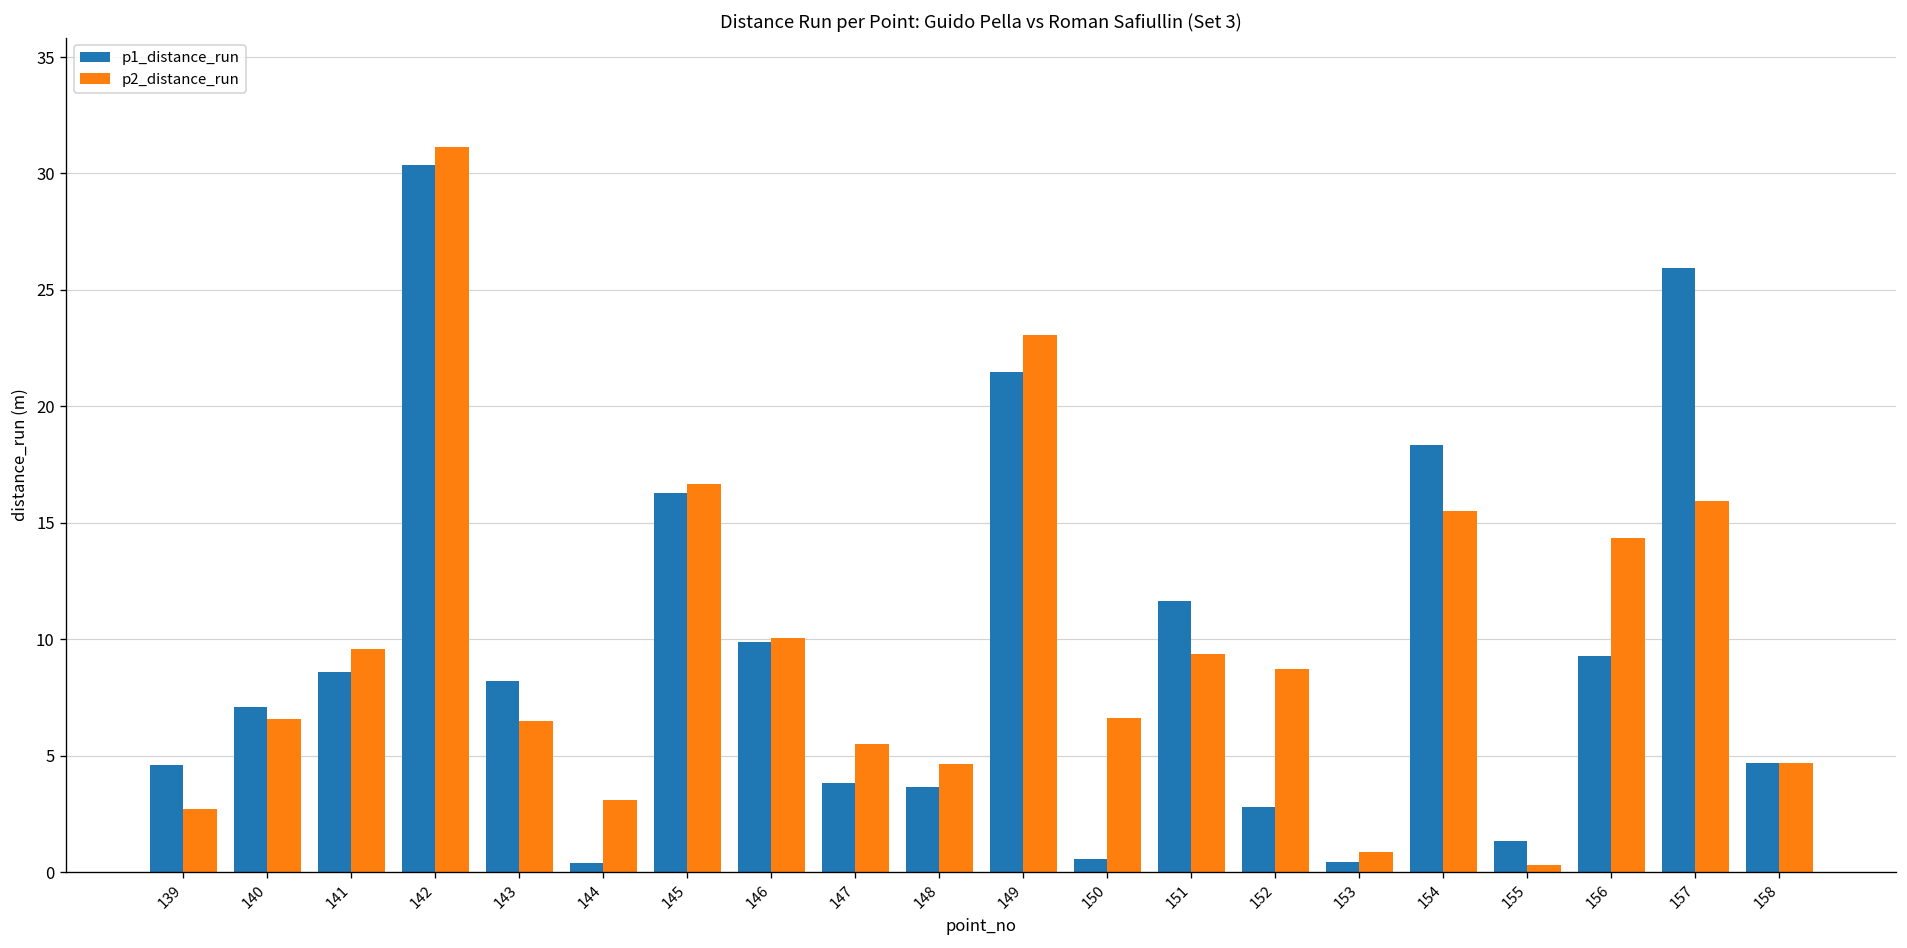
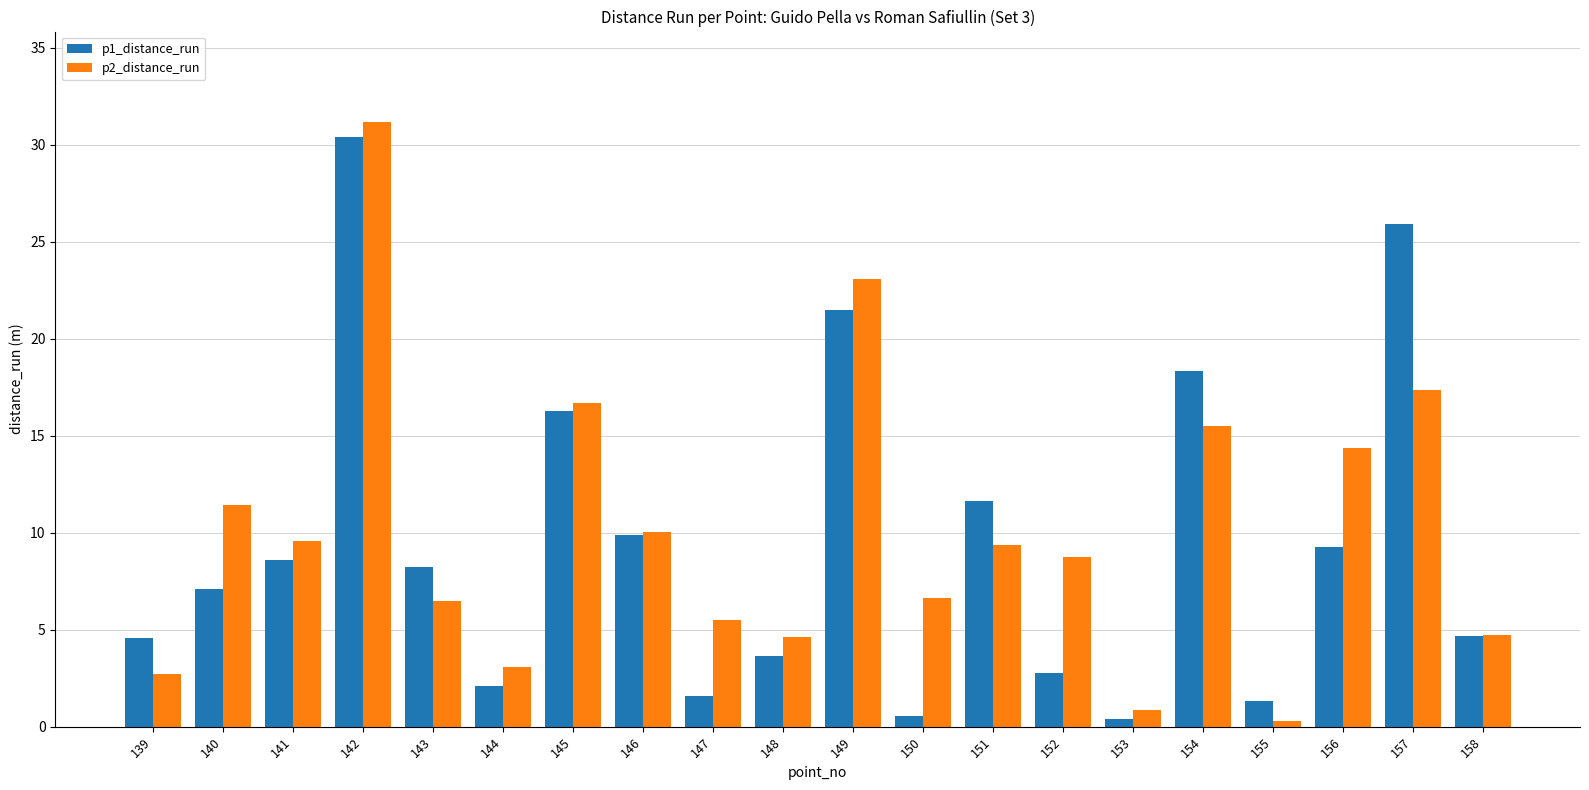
  {
    "p1_distance_run": {
      "139": 4.6,
      "140": 7.1,
      "141": 8.6,
      "142": 30.4,
      "143": 8.2,
-     "144": 0.4,
+     "144": 2.1,
      "145": 16.3,
      "146": 9.9,
-     "147": 3.8,
+     "147": 1.6,
      "148": 3.6,
      "149": 21.5,
      "150": 0.6,
      "151": 11.6,
      "152": 2.8,
      "153": 0.4,
      "154": 18.4,
      "155": 1.3,
      "156": 9.3,
      "157": 25.9,
      "158": 4.7
    },
    "p2_distance_run": {
      "139": 2.7,
-     "140": 6.6,
+     "140": 11.4,
      "141": 9.6,
      "142": 31.2,
      "143": 6.5,
      "144": 3.1,
      "145": 16.7,
      "146": 10.1,
      "147": 5.5,
      "148": 4.6,
      "149": 23.1,
      "150": 6.6,
      "151": 9.3,
      "152": 8.7,
      "153": 0.9,
      "154": 15.5,
      "155": 0.3,
      "156": 14.4,
-     "157": 15.9,
+     "157": 17.3,
      "158": 4.7
    }
  }
